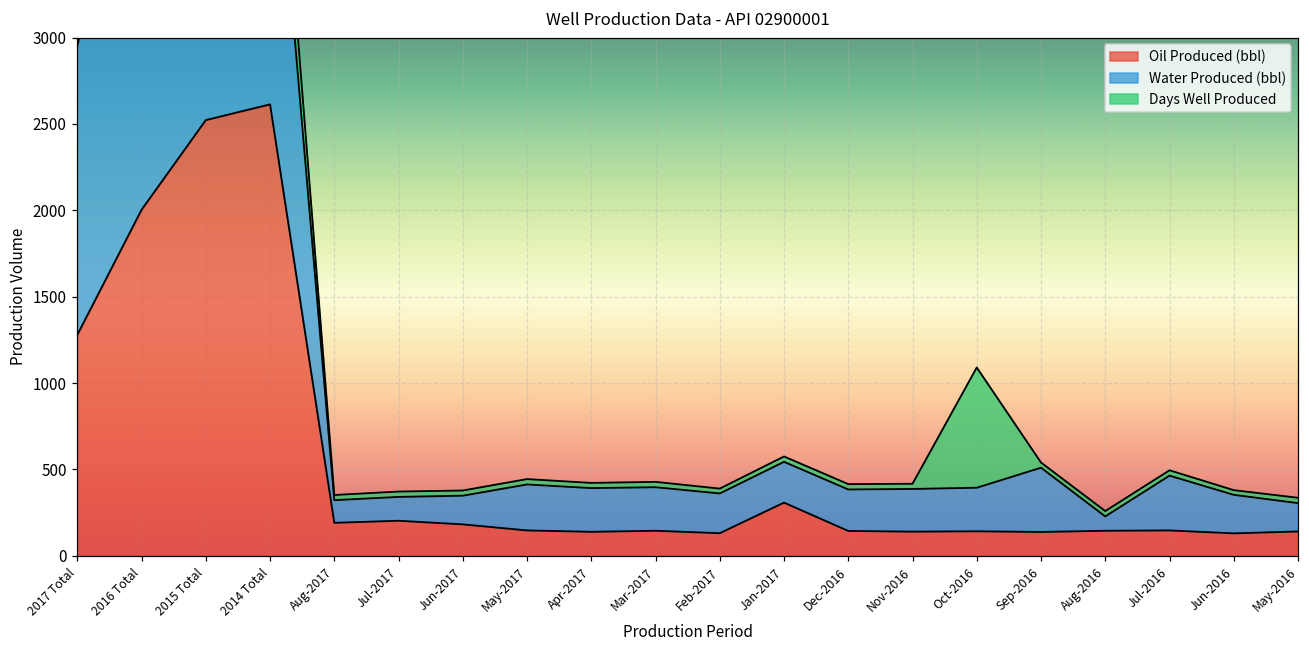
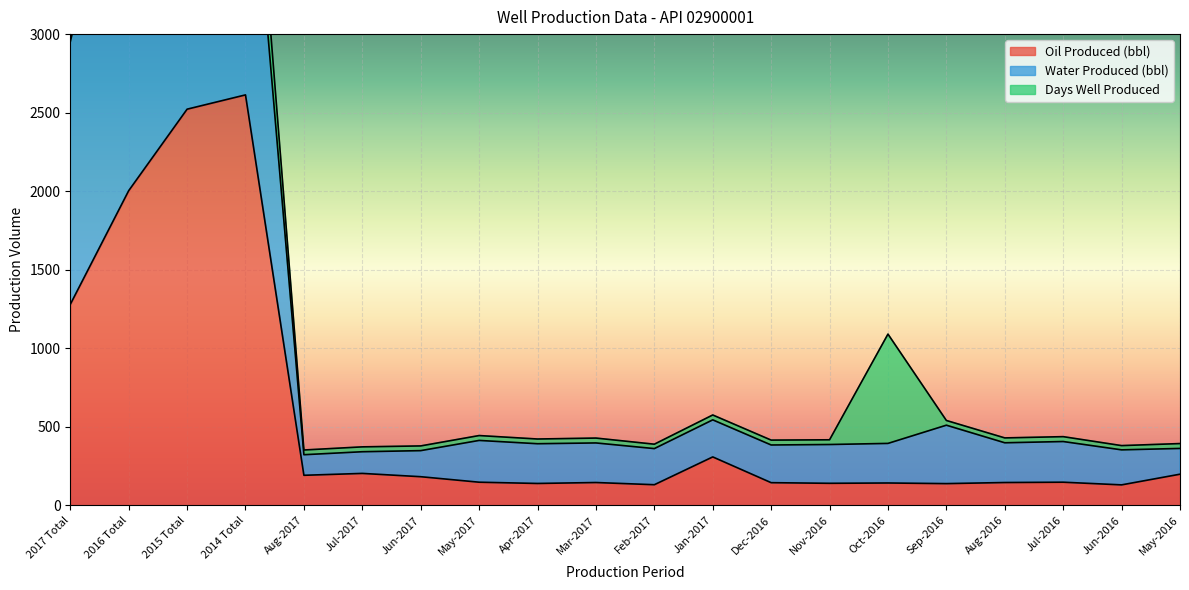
  {
    "Oil Produced (bbl)": {
      "2017 Total": 1280,
      "2016 Total": 2000,
      "2015 Total": 2520,
      "2014 Total": 2610,
      "Aug-2017": 190,
      "Jul-2017": 200,
      "Jun-2017": 180,
      "May-2017": 150,
      "Apr-2017": 140,
      "Mar-2017": 150,
      "Feb-2017": 130,
      "Jan-2017": 310,
      "Dec-2016": 140,
      "Nov-2016": 140,
      "Oct-2016": 140,
      "Sep-2016": 140,
      "Aug-2016": 150,
      "Jul-2016": 150,
      "Jun-2016": 130,
-     "May-2016": 140
+     "May-2016": 200
    },
    "Water Produced (bbl)": {
      "2017 Total": 1670,
      "Aug-2017": 130,
      "Jul-2017": 140,
      "Jun-2017": 170,
      "May-2017": 270,
      "Apr-2017": 250,
      "Mar-2017": 250,
      "Feb-2017": 230,
      "Jan-2017": 240,
      "Dec-2016": 240,
      "Nov-2016": 250,
      "Oct-2016": 250,
      "Sep-2016": 370,
-     "Aug-2016": 80,
-     "Jul-2016": 320,
+     "Aug-2016": 250,
+     "Jul-2016": 260,
      "Jun-2016": 220,
      "May-2016": 160
    },
    "Days Well Produced": {
      "Aug-2017": 30,
      "Jul-2017": 30,
      "Jun-2017": 30,
      "May-2017": 30,
      "Apr-2017": 30,
      "Mar-2017": 30,
      "Feb-2017": 30,
      "Jan-2017": 30,
      "Dec-2016": 30,
      "Nov-2016": 30,
      "Oct-2016": 700,
      "Sep-2016": 30,
      "Aug-2016": 30,
      "Jul-2016": 30,
      "Jun-2016": 30,
      "May-2016": 30
    }
  }
